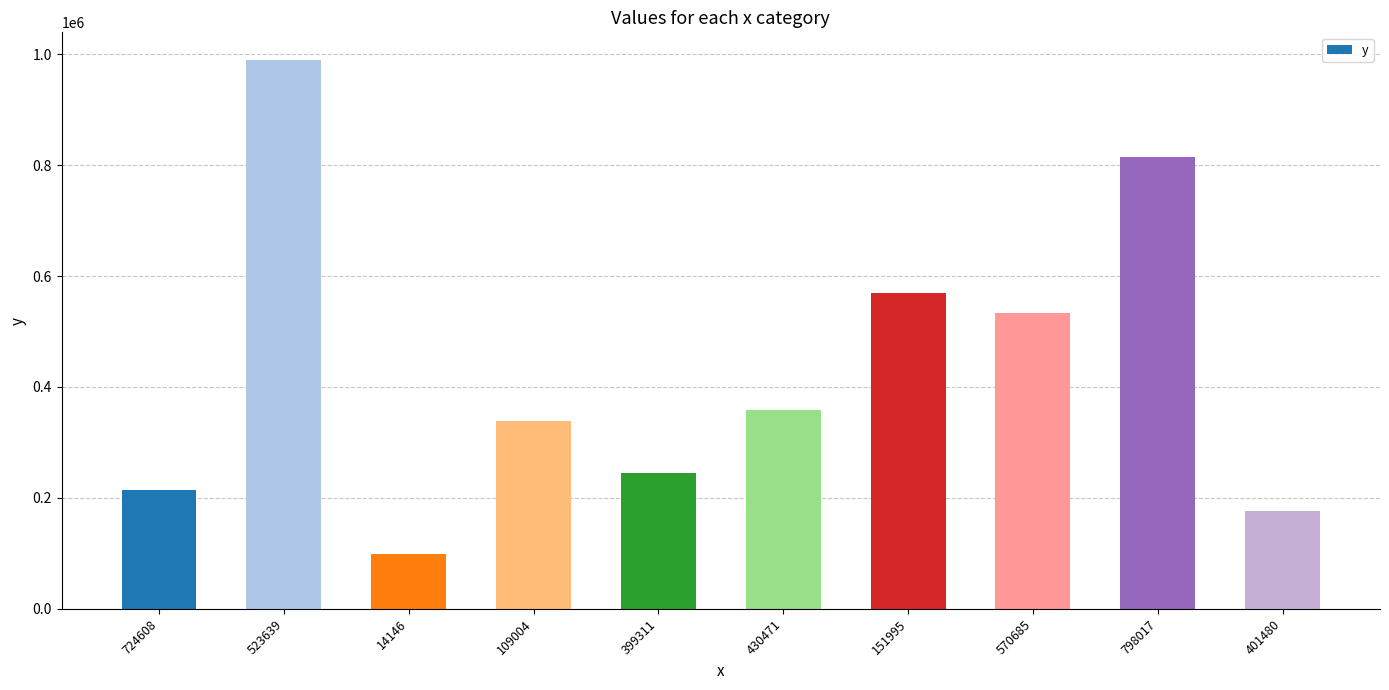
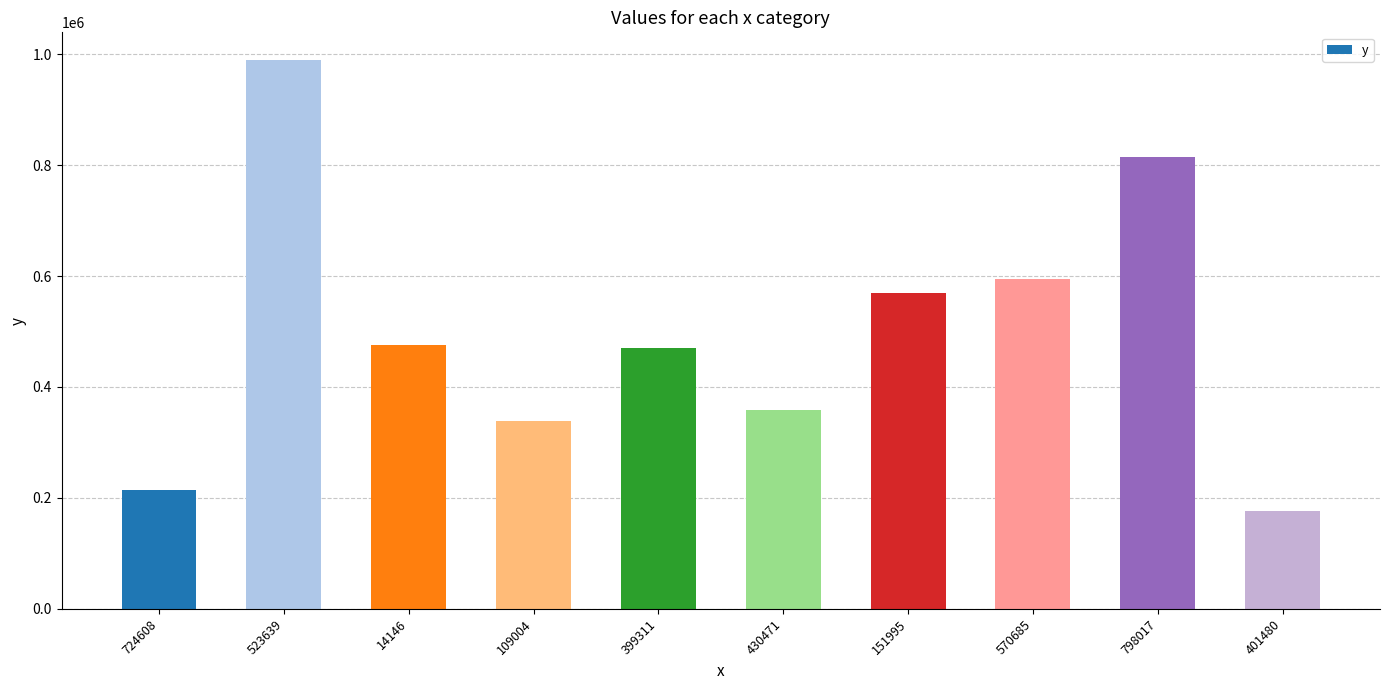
  {
    "724608": 220000,
    "523639": 990000,
-   "14146": 100000,
+   "14146": 480000,
    "109004": 340000,
-   "399311": 250000,
+   "399311": 470000,
    "430471": 360000,
    "151995": 570000,
-   "570685": 530000,
+   "570685": 590000,
    "798017": 810000,
    "401480": 180000
  }
